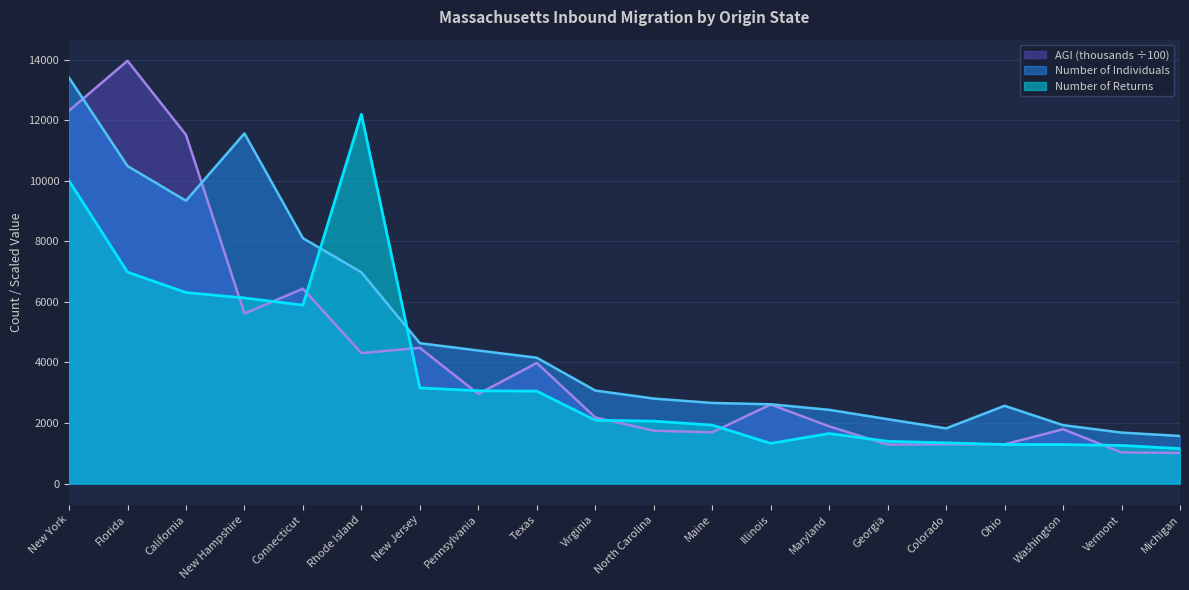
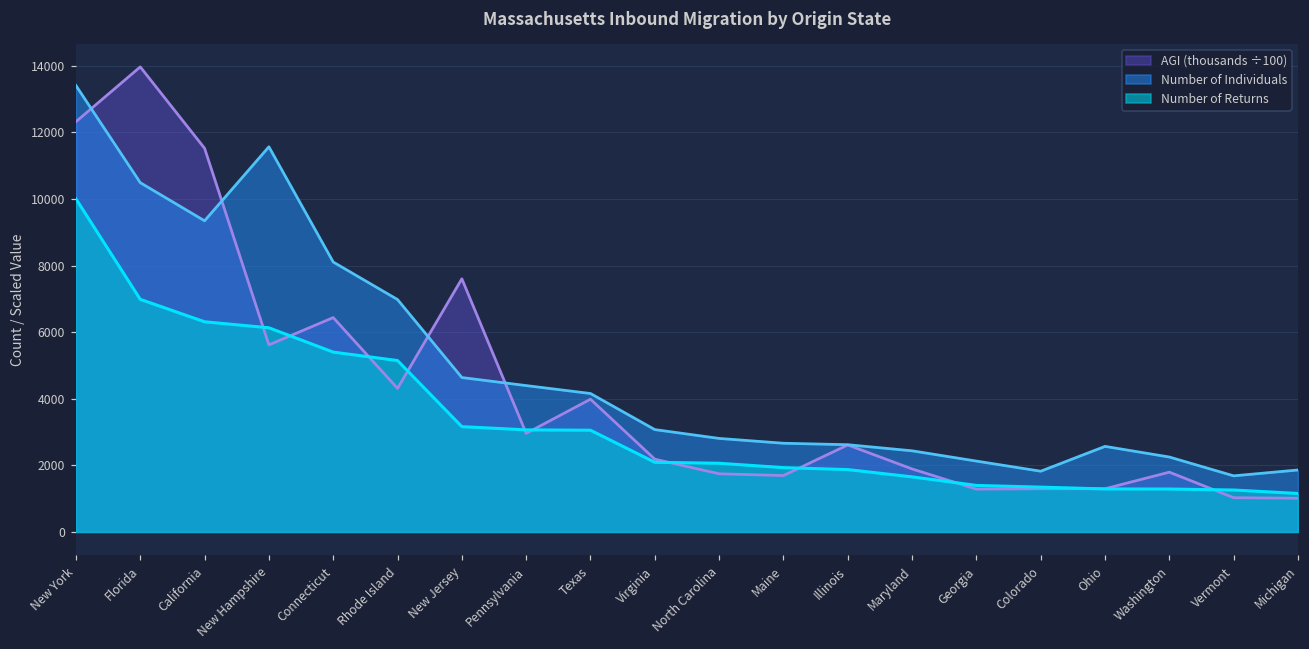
  {
    "AGI (thousands ÷100)": {
      "New York": 12300,
      "Florida": 14000,
      "California": 11500,
      "New Hampshire": 5600,
      "Connecticut": 6400,
      "Rhode Island": 4300,
-     "New Jersey": 4500,
+     "New Jersey": 7600,
      "Pennsylvania": 3000,
      "Texas": 4000,
      "Virginia": 2200,
      "North Carolina": 1700,
      "Maine": 1700,
      "Maryland": 1900,
      "Georgia": 1300,
      "Washington": 1800,
      "Vermont": 1000,
      "Michigan": 1000
    },
    "Number of Individuals": {
      "New York": 13400,
      "Florida": 10500,
      "California": 9300,
      "New Hampshire": 11600,
      "Connecticut": 8100,
      "Rhode Island": 7000,
      "New Jersey": 4600,
      "Pennsylvania": 4400,
      "Texas": 4200,
      "Virginia": 3100,
      "North Carolina": 2800,
      "Maine": 2700,
      "Maryland": 2400,
      "Georgia": 2100,
      "Colorado": 1800,
      "Ohio": 2600,
-     "Washington": 1900,
+     "Washington": 2200,
      "Vermont": 1700,
-     "Michigan": 1600
+     "Michigan": 1900
    },
    "Number of Returns": {
      "New York": 10000,
      "Florida": 7000,
      "California": 6300,
      "New Hampshire": 6100,
-     "Connecticut": 5900,
-     "Rhode Island": 12200,
+     "Connecticut": 5400,
+     "Rhode Island": 5100,
      "New Jersey": 3200,
      "Pennsylvania": 3100,
      "Texas": 3100,
      "Virginia": 2100,
      "North Carolina": 2100,
      "Maine": 1900,
-     "Illinois": 1300,
+     "Illinois": 1900,
      "Maryland": 1700,
      "Georgia": 1400,
      "Washington": 1300,
      "Vermont": 1300,
      "Michigan": 1200
    }
  }
